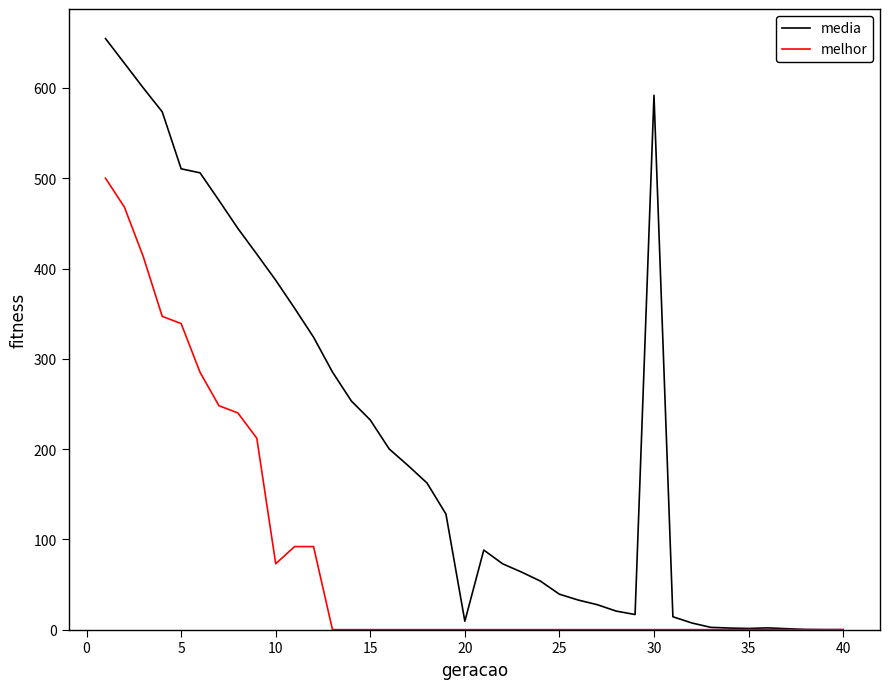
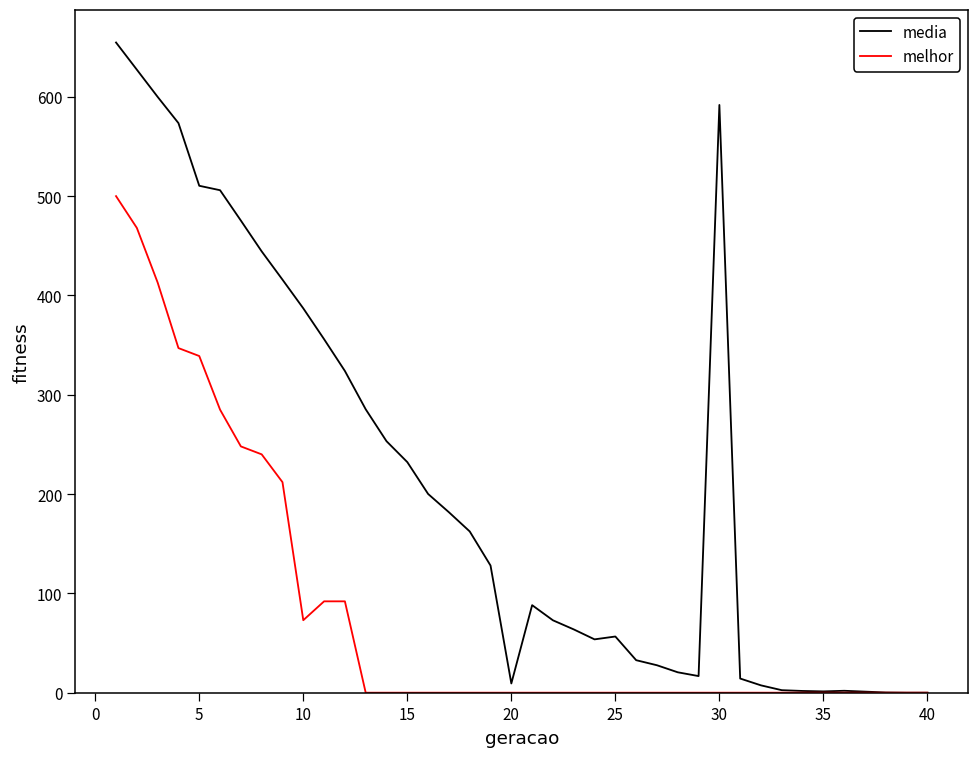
  {
    "media": {
      "5": 510,
      "10": 390,
      "15": 230,
      "20": 10,
-     "25": 40,
+     "25": 60,
      "30": 590
    },
    "melhor": {
      "5": 340,
      "10": 70,
      "15": 0,
      "20": 0,
      "25": 0,
      "30": 0
    }
  }
